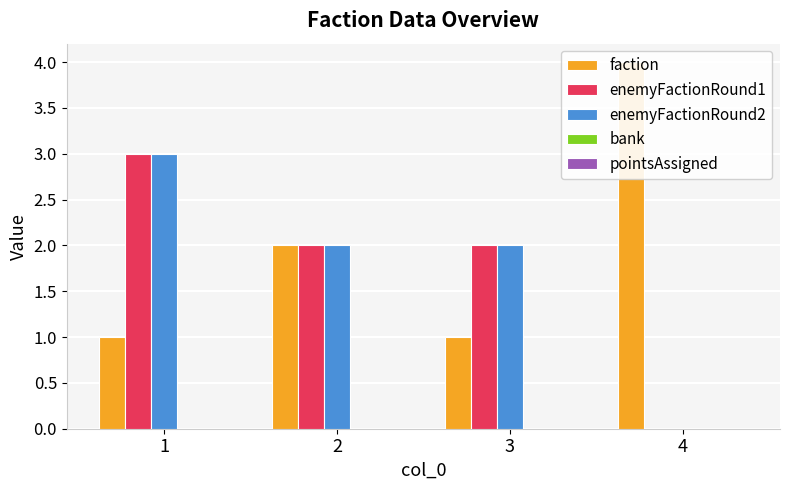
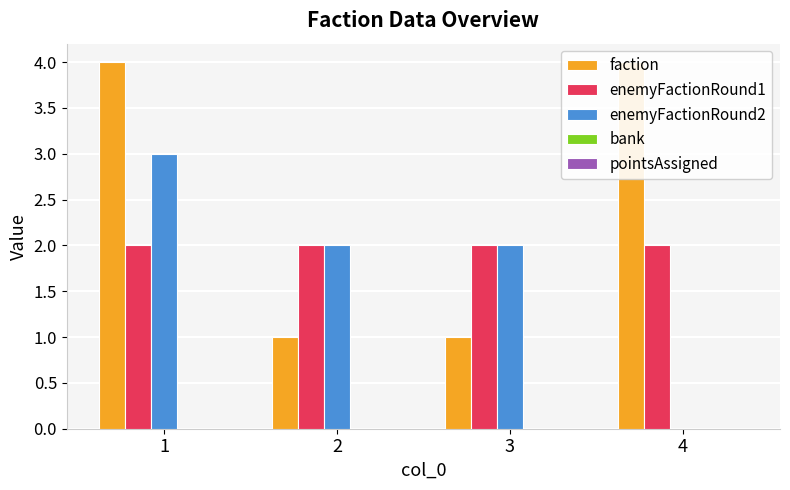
  {
    "faction": {
-     "1": 1,
-     "2": 2,
+     "1": 4,
+     "2": 1,
      "3": 1
    },
    "enemyFactionRound1": {
-     "1": 3,
+     "1": 2,
      "2": 2,
      "3": 2,
-     "4": 0
+     "4": 2
    },
    "enemyFactionRound2": {
      "1": 3,
      "2": 2,
      "3": 2,
      "4": 0
    },
    "bank": {
      "1": 0,
      "2": 0,
      "3": 0,
      "4": 0
    },
    "pointsAssigned": {
      "1": 0,
      "2": 0,
      "3": 0,
      "4": 0
    }
  }
